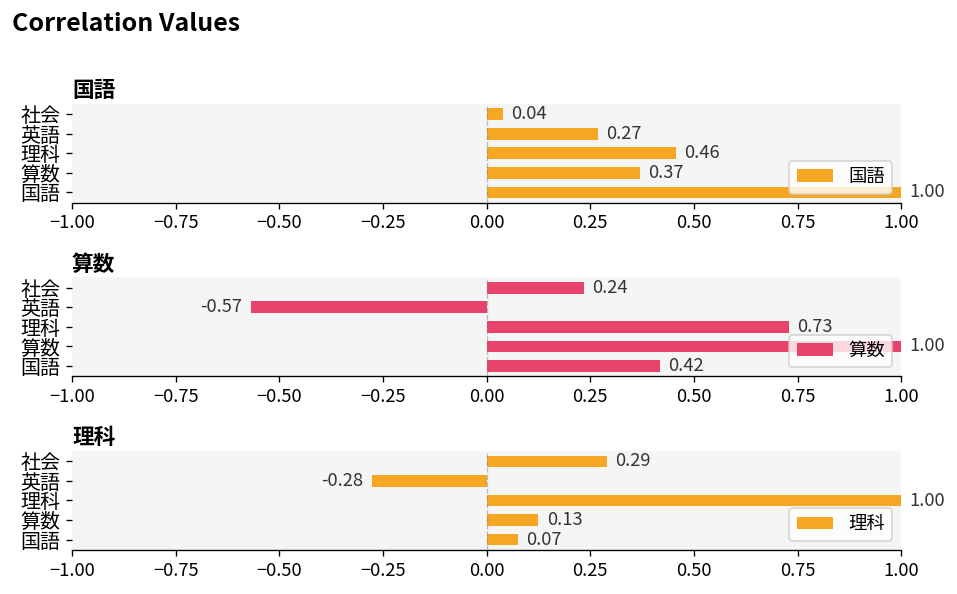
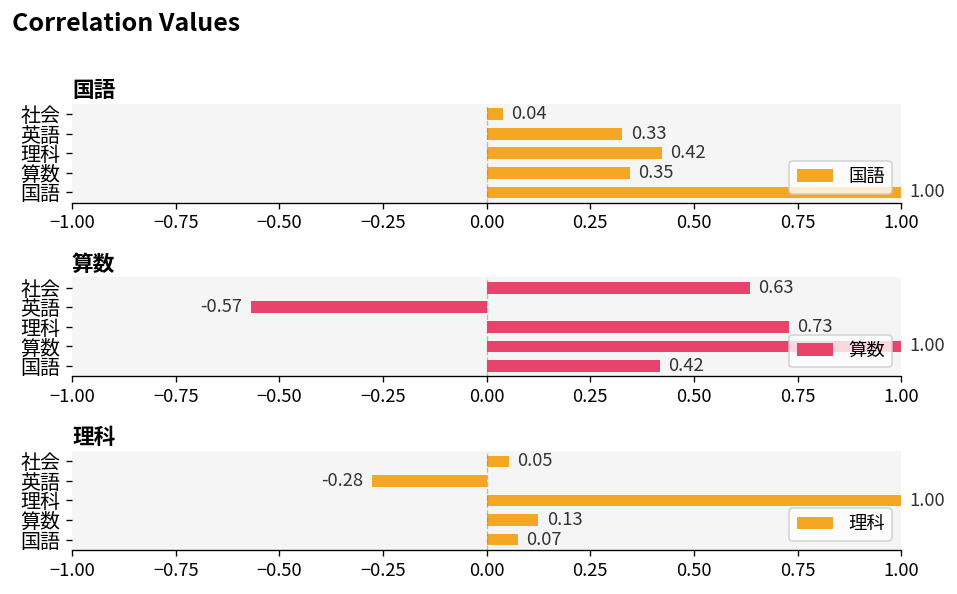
  {
    "国語": {
      "社会": 0.04,
-     "英語": 0.27,
-     "理科": 0.46,
-     "算数": 0.37,
+     "英語": 0.33,
+     "理科": 0.42,
+     "算数": 0.35,
      "国語": 1.00
    },
    "算数": {
-     "社会": 0.24,
+     "社会": 0.63,
      "英語": -0.57,
      "算数": 1.00,
      "国語": 0.42
    },
    "理科": {
-     "社会": 0.29,
+     "社会": 0.05,
      "英語": -0.28,
      "理科": 1.00,
      "算数": 0.13,
      "国語": 0.07
    }
  }
